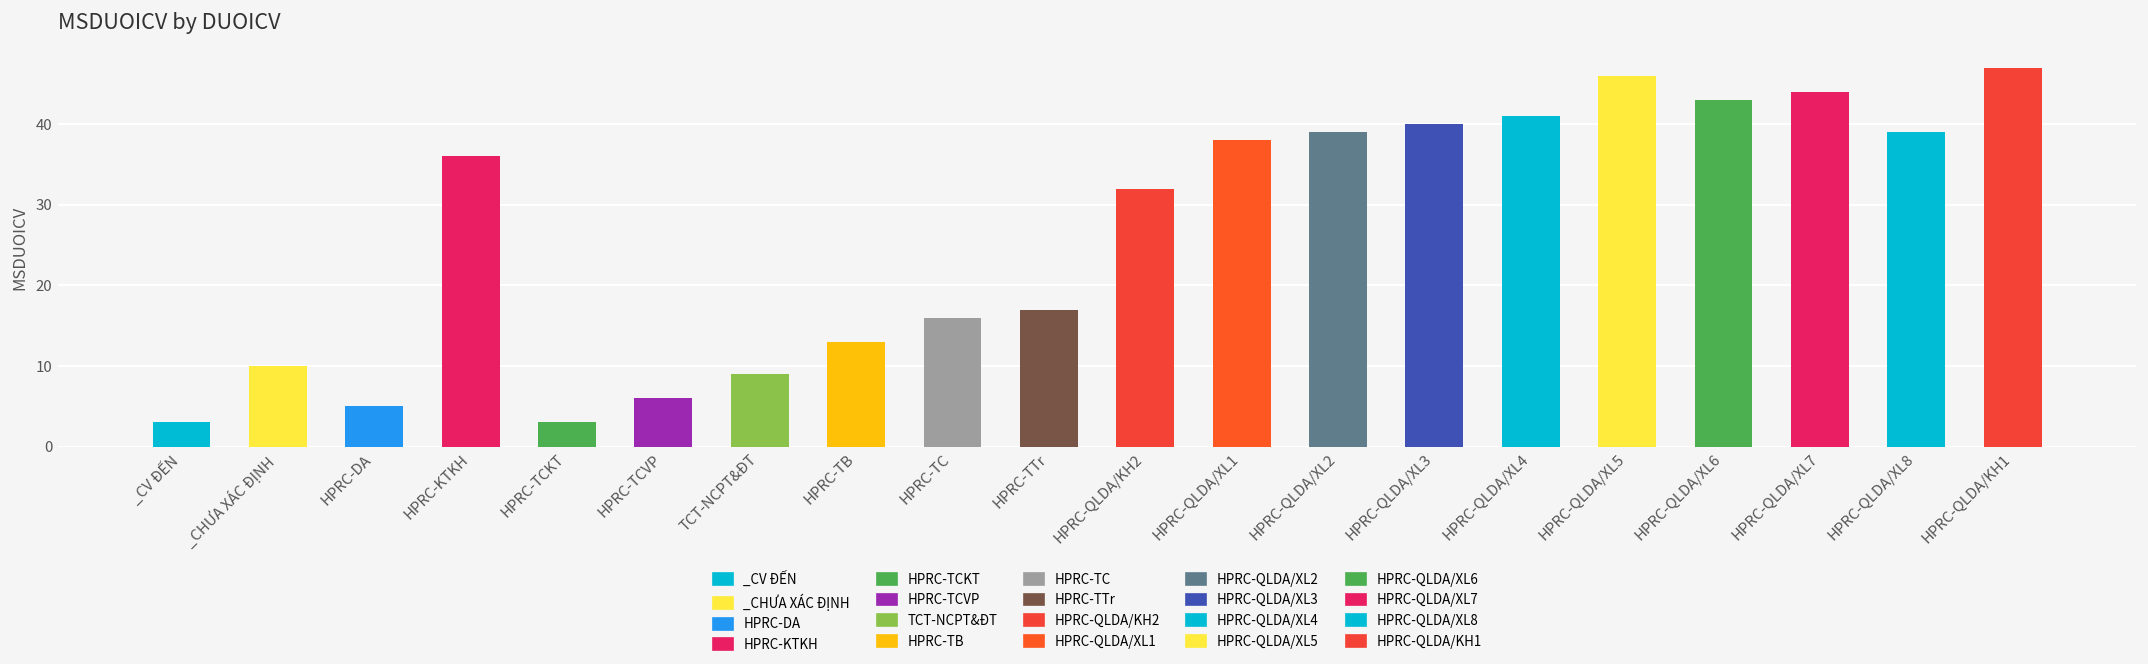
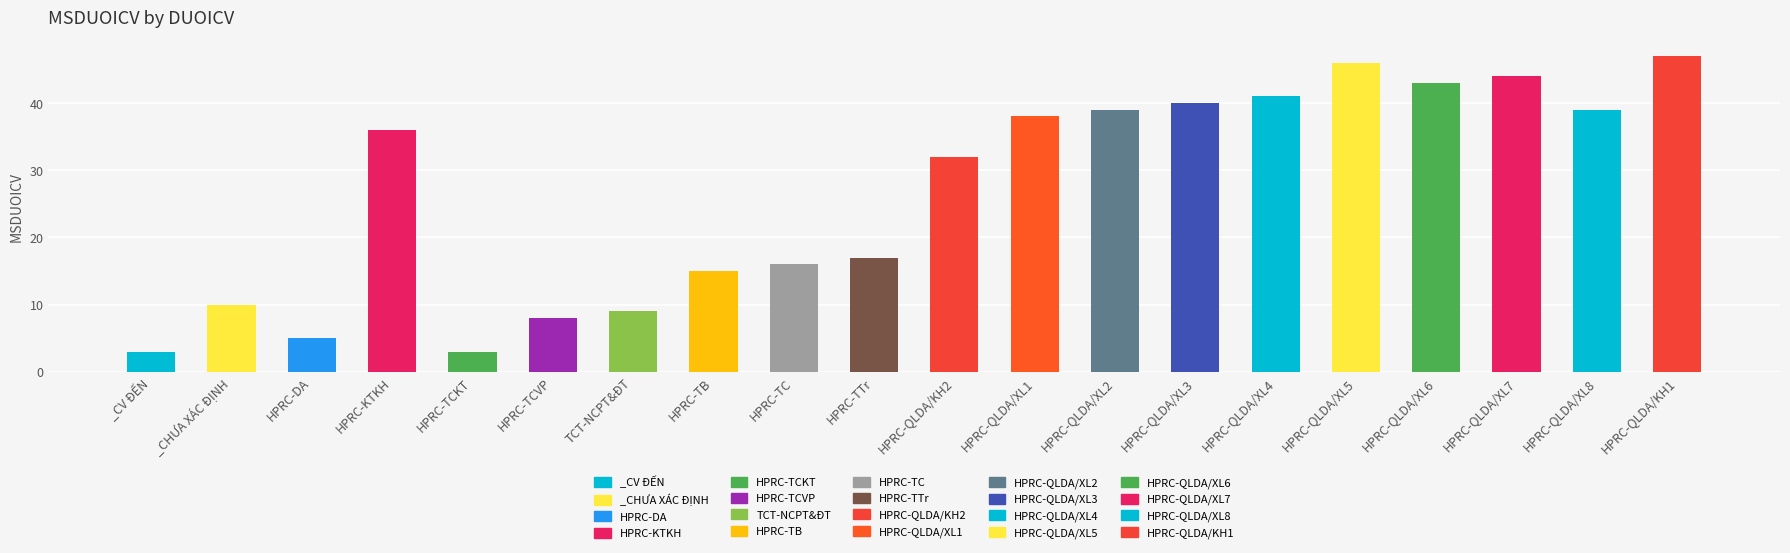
  {
    "_CV ĐẾN": 3,
    "_CHƯA XÁC ĐỊNH": 10,
    "HPRC-DA": 5,
    "HPRC-KTKH": 36,
    "HPRC-TCKT": 3,
-   "HPRC-TCVP": 6,
+   "HPRC-TCVP": 8,
    "TCT-NCPT&ĐT": 9,
-   "HPRC-TB": 13,
+   "HPRC-TB": 15,
    "HPRC-TC": 16,
    "HPRC-TTr": 17,
    "HPRC-QLDA/KH2": 32,
    "HPRC-QLDA/XL1": 38,
    "HPRC-QLDA/XL2": 39,
    "HPRC-QLDA/XL3": 40,
    "HPRC-QLDA/XL4": 41,
    "HPRC-QLDA/XL5": 46,
    "HPRC-QLDA/XL6": 43,
    "HPRC-QLDA/XL7": 44,
    "HPRC-QLDA/XL8": 39,
    "HPRC-QLDA/KH1": 47
  }
